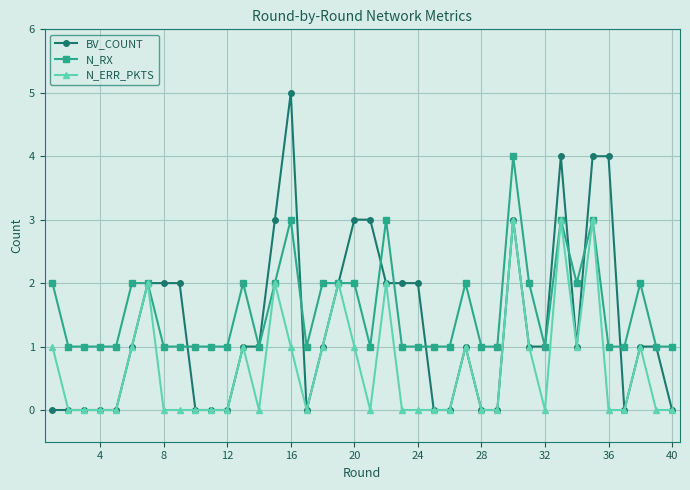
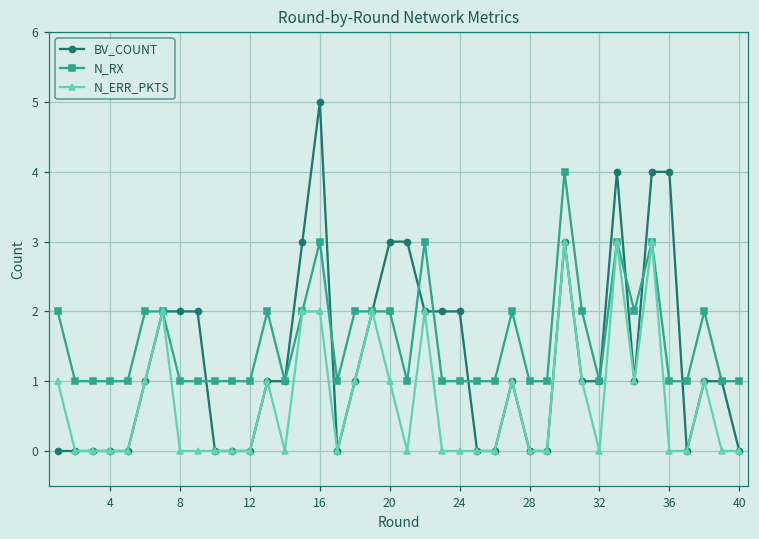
  {
    "N_ERR_PKTS": {
      "8": 0,
-     "16": 1,
+     "16": 2,
      "20": 1,
      "24": 0,
      "32": 0,
      "36": 0
    }
  }
